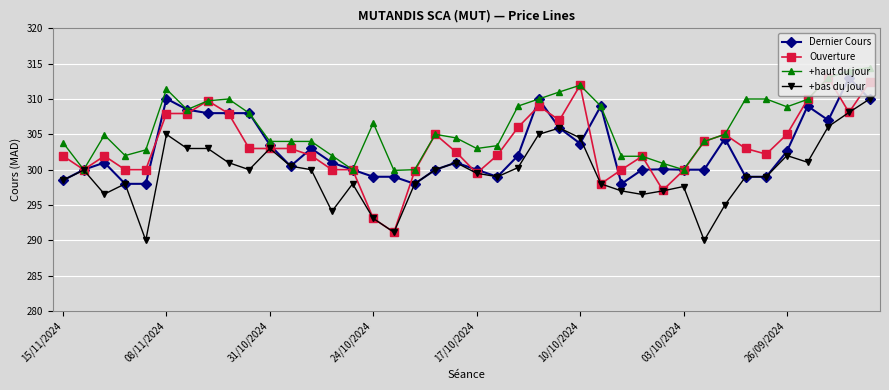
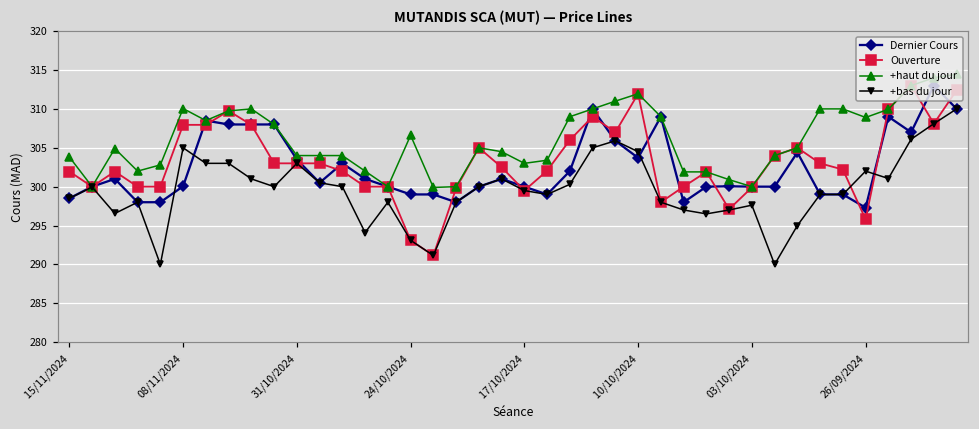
  {
    "Dernier Cours": {
-     "08/11/2024": 310,
+     "08/11/2024": 300,
      "31/10/2024": 304,
      "24/10/2024": 299,
      "17/10/2024": 300,
      "10/10/2024": 304,
-     "26/09/2024": 303
+     "26/09/2024": 297
    },
    "Ouverture": {
      "15/11/2024": 302,
      "08/11/2024": 308,
-     "26/09/2024": 305
+     "26/09/2024": 296
    },
    "+haut du jour": {
      "15/11/2024": 304,
-     "08/11/2024": 311,
+     "08/11/2024": 310,
      "31/10/2024": 304,
      "24/10/2024": 307,
      "17/10/2024": 303,
      "26/09/2024": 309
    },
    "+bas du jour": {
      "08/11/2024": 305,
      "10/10/2024": 305,
      "03/10/2024": 298,
      "26/09/2024": 302
    }
  }
